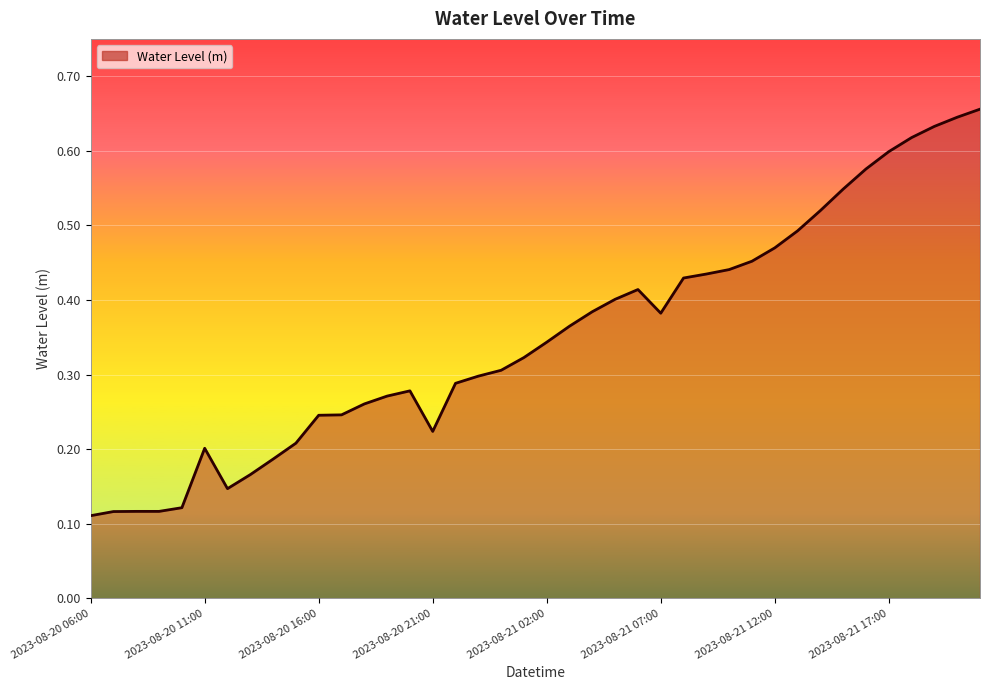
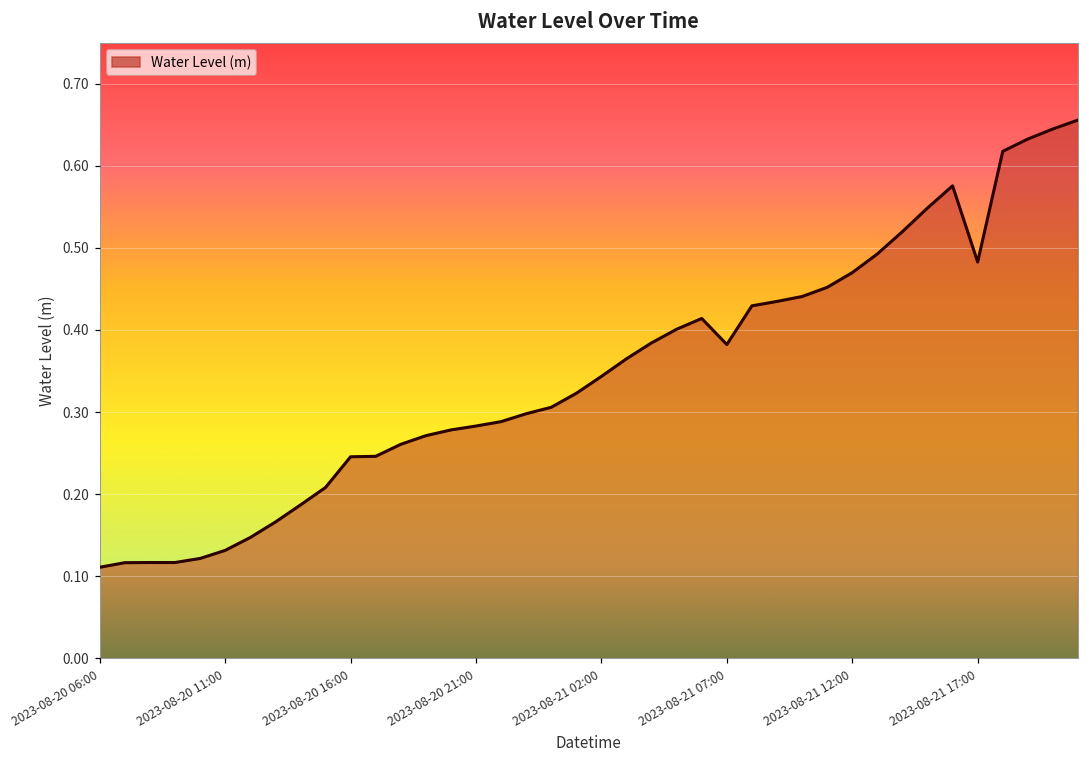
  {
    "2023-08-20 06:00": 0.11,
-   "2023-08-20 11:00": 0.20,
+   "2023-08-20 11:00": 0.13,
    "2023-08-20 16:00": 0.25,
-   "2023-08-20 21:00": 0.22,
+   "2023-08-20 21:00": 0.28,
    "2023-08-21 02:00": 0.34,
    "2023-08-21 07:00": 0.38,
    "2023-08-21 12:00": 0.47,
-   "2023-08-21 17:00": 0.60
+   "2023-08-21 17:00": 0.48
  }
